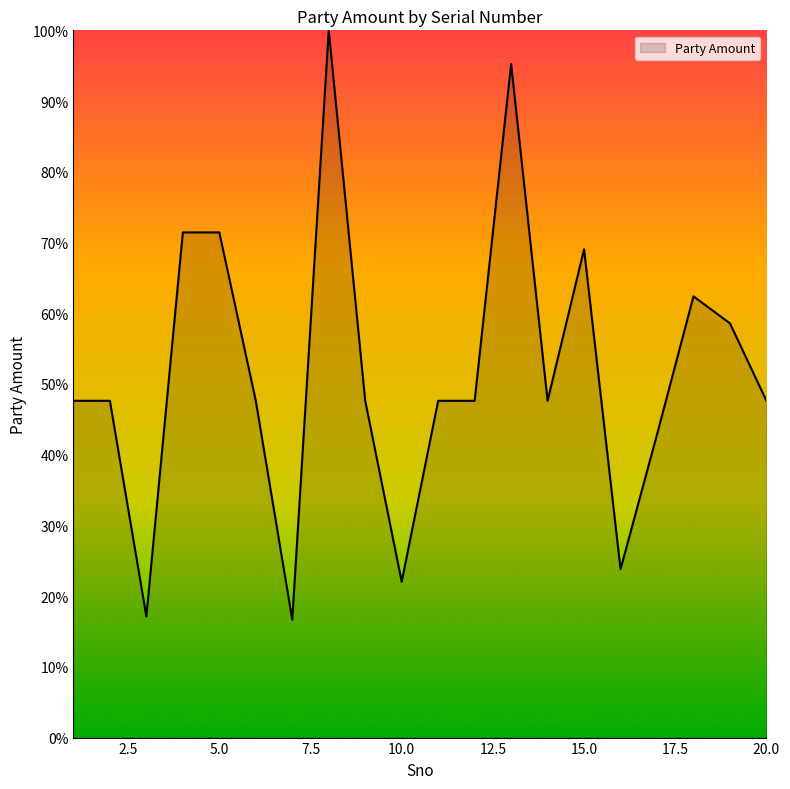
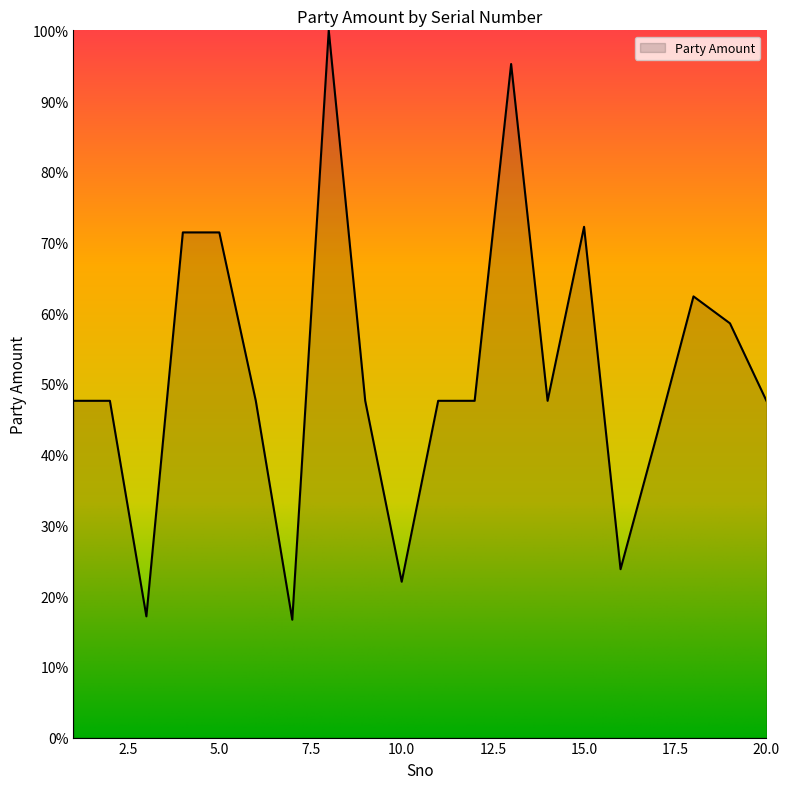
  {
    "5.0": "71%",
    "10.0": "22%",
-   "15.0": "69%",
+   "15.0": "72%",
    "20.0": "48%"
  }
